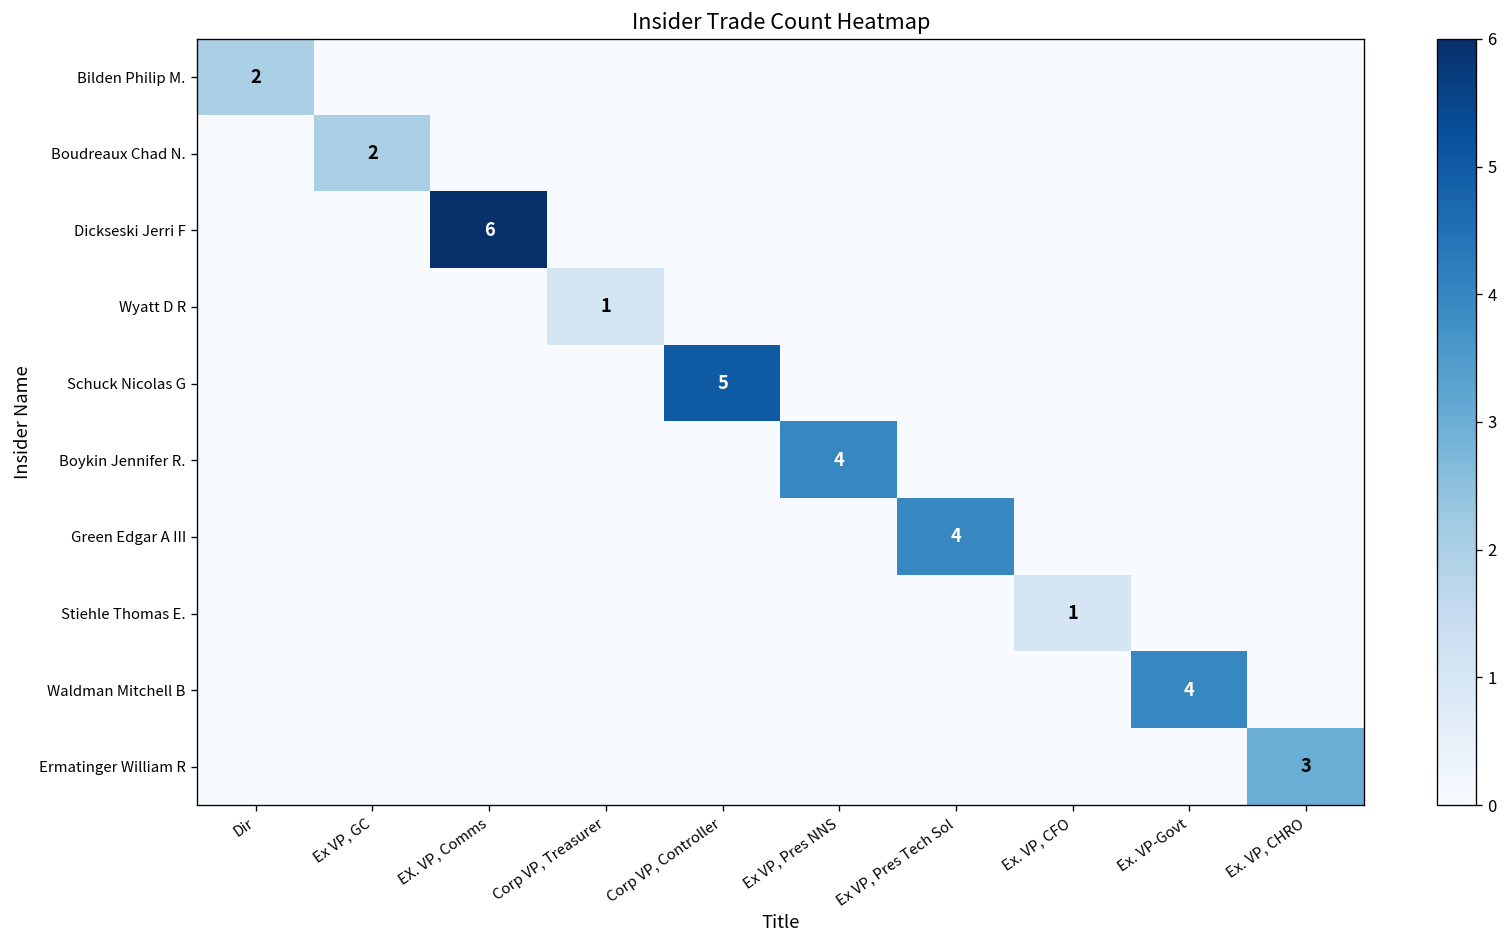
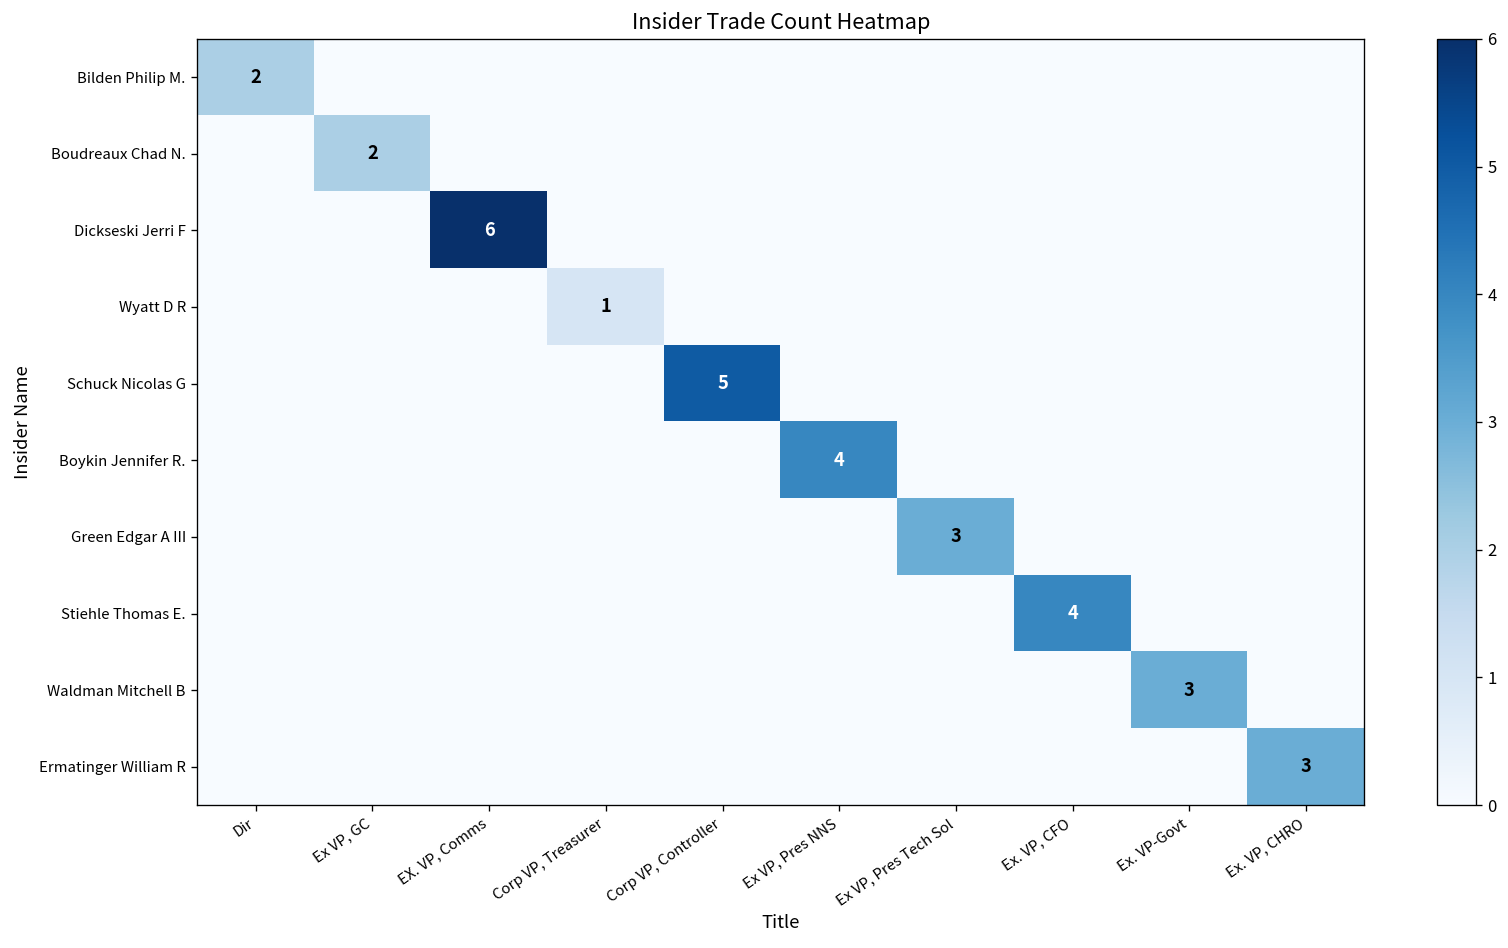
  {
    "Bilden Philip M.": {
      "Dir": 2
    },
    "Boudreaux Chad N.": {
      "Ex VP, GC": 2
    },
    "Dickseski Jerri F": {
      "EX. VP, Comms": 6
    },
    "Wyatt D R": {
      "Corp VP, Treasurer": 1
    },
    "Schuck Nicolas G": {
      "Corp VP, Controller": 5
    },
    "Boykin Jennifer R.": {
      "Ex VP, Pres NNS": 4
    },
    "Green Edgar A III": {
-     "Ex VP, Pres Tech Sol": 4
+     "Ex VP, Pres Tech Sol": 3
    },
    "Stiehle Thomas E.": {
-     "Ex. VP, CFO": 1
+     "Ex. VP, CFO": 4
    },
    "Waldman Mitchell B": {
-     "Ex. VP-Govt": 4
+     "Ex. VP-Govt": 3
    },
    "Ermatinger William R": {
      "Ex. VP, CHRO": 3
    }
  }
